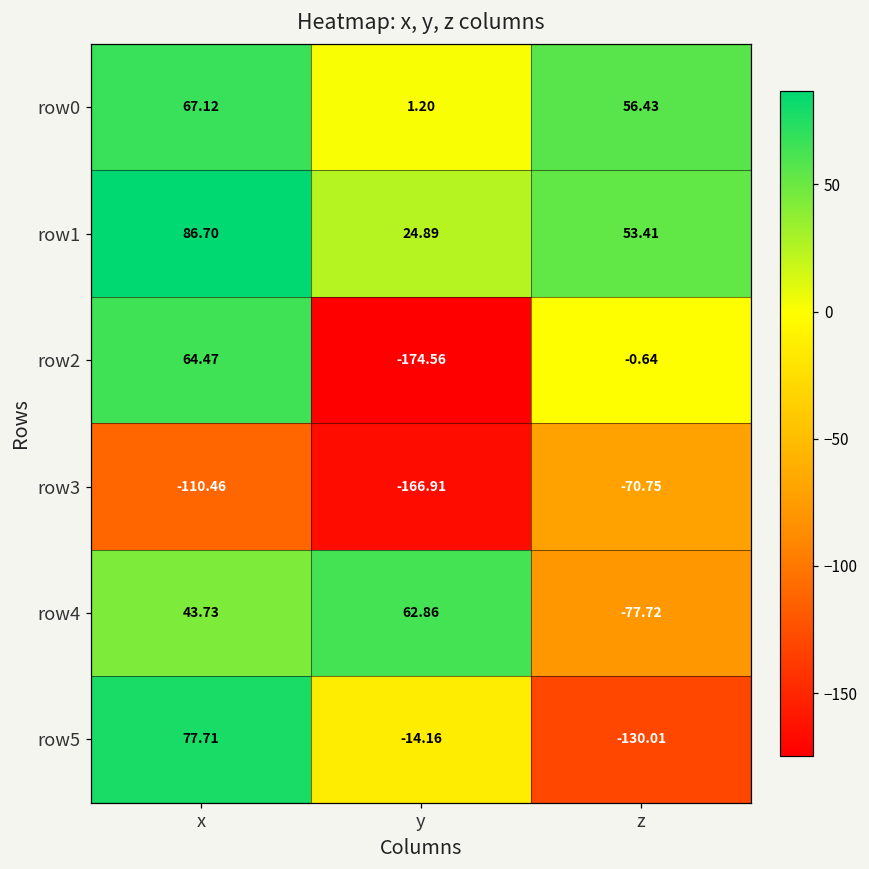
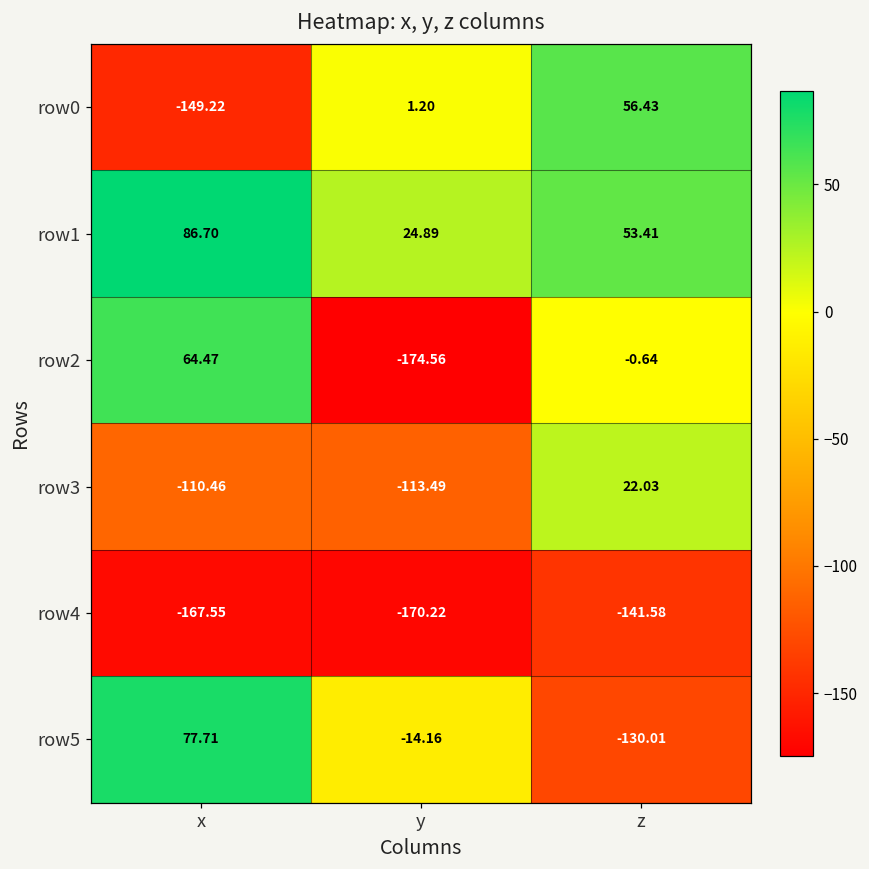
  {
    "row0": {
-     "x": 67.12,
+     "x": -149.22,
      "y": 1.20,
      "z": 56.43
    },
    "row1": {
      "x": 86.70,
      "y": 24.89,
      "z": 53.41
    },
    "row2": {
      "x": 64.47,
      "y": -174.56,
      "z": -0.64
    },
    "row3": {
      "x": -110.46,
-     "y": -166.91,
-     "z": -70.75
+     "y": -113.49,
+     "z": 22.03
    },
    "row4": {
-     "x": 43.73,
-     "y": 62.86,
-     "z": -77.72
+     "x": -167.55,
+     "y": -170.22,
+     "z": -141.58
    },
    "row5": {
      "x": 77.71,
      "y": -14.16,
      "z": -130.01
    }
  }
